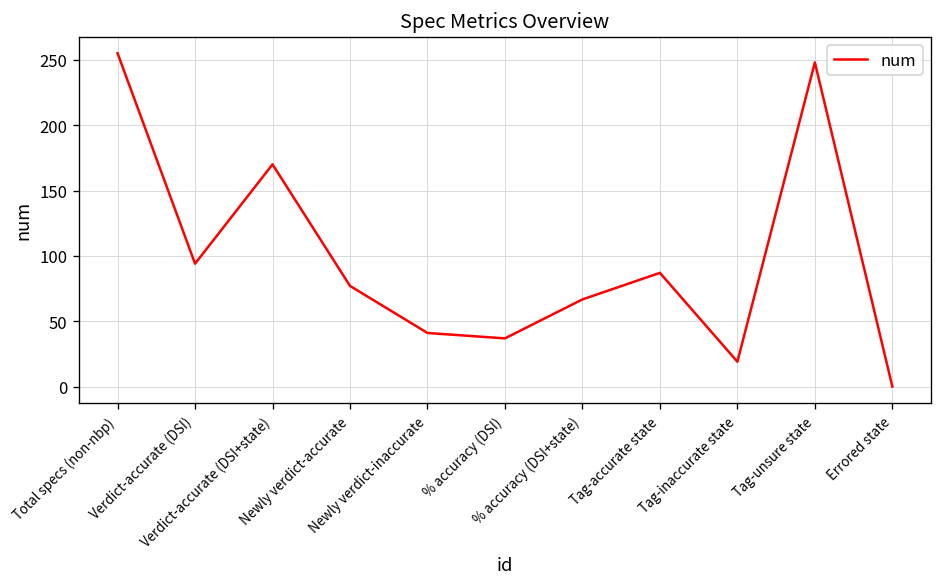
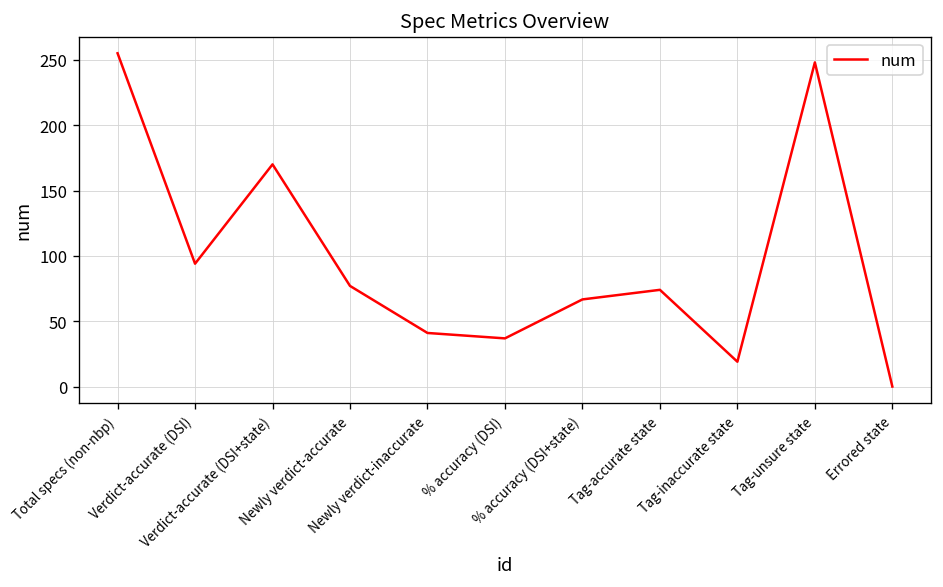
  {
    "Total specs (non-nbp)": 255,
    "Verdict-accurate (DSI)": 94,
    "Verdict-accurate (DSI+state)": 170,
    "Newly verdict-accurate": 77,
    "Newly verdict-inaccurate": 41,
    "% accuracy (DSI)": 37,
    "% accuracy (DSI+state)": 67,
-   "Tag-accurate state": 87,
+   "Tag-accurate state": 74,
    "Tag-inaccurate state": 19,
    "Tag-unsure state": 248,
    "Errored state": 0
  }
